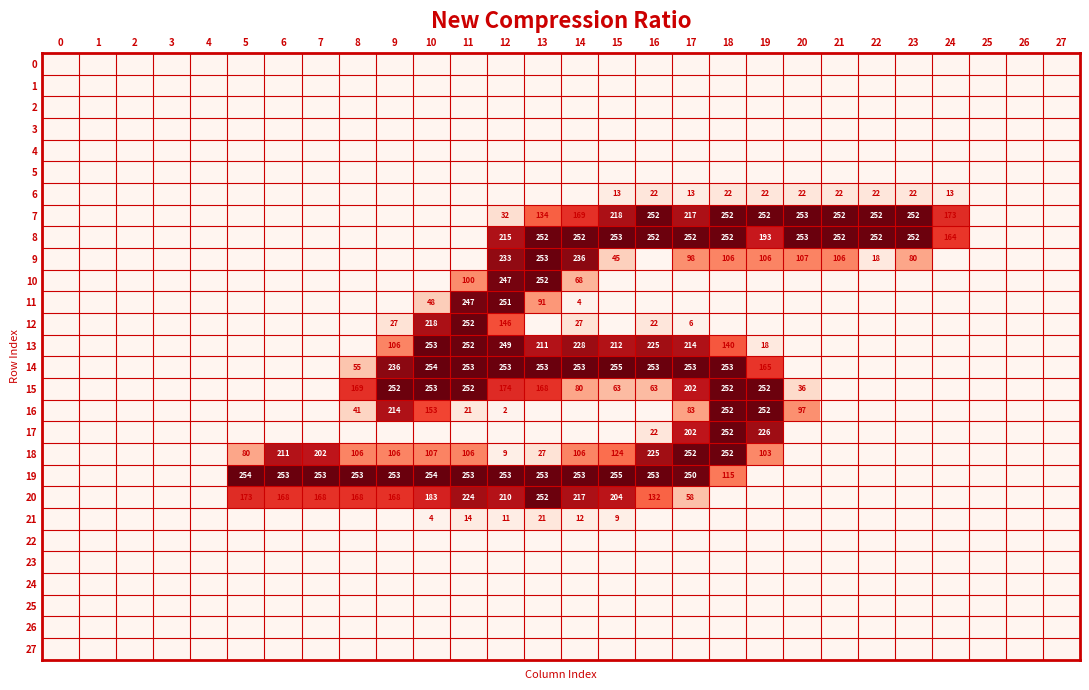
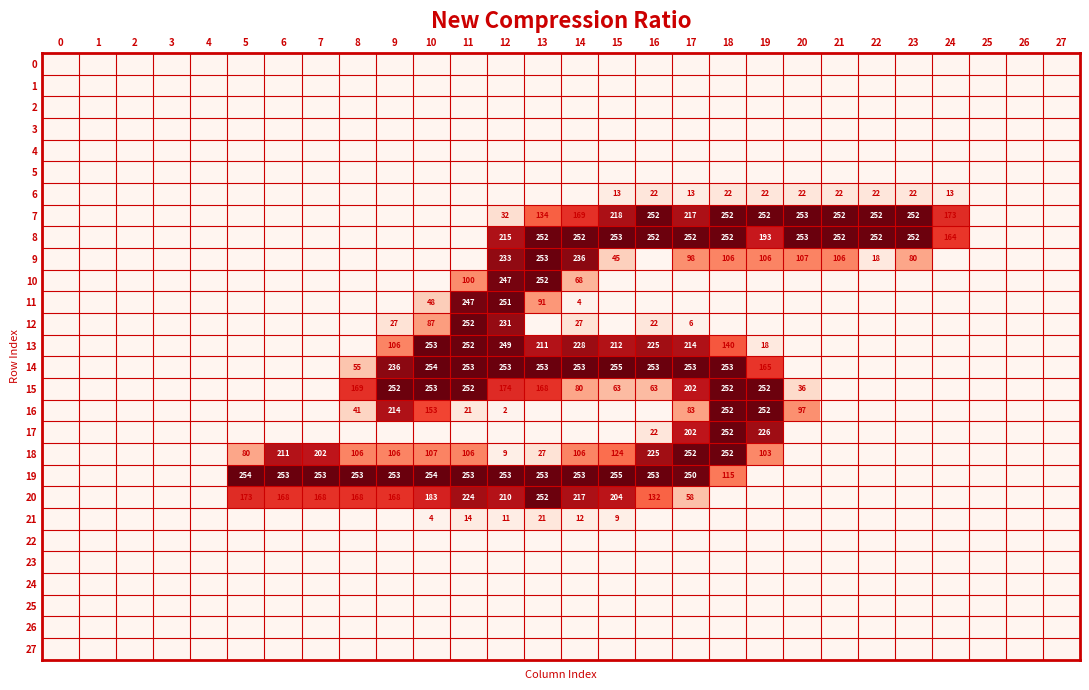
  {
    "6": {
      "15": 13,
      "16": 22,
      "17": 13,
      "18": 22,
      "19": 22,
      "20": 22,
      "21": 22,
      "22": 22,
      "23": 22,
      "24": 13
    },
    "7": {
      "12": 32,
      "13": 134,
      "14": 169,
      "15": 218,
      "16": 252,
      "17": 217,
      "18": 252,
      "19": 252,
      "20": 253,
      "21": 252,
      "22": 252,
      "23": 252
    },
    "8": {
      "12": 215,
      "13": 252,
      "14": 252,
      "15": 253,
      "16": 252,
      "17": 252,
      "18": 252,
      "19": 193,
      "20": 253,
      "21": 252,
      "22": 252,
      "23": 252,
      "24": 164
    },
    "9": {
      "12": 233,
      "13": 253,
      "14": 236,
      "15": 45,
      "17": 98,
      "18": 106,
      "19": 106,
      "20": 107,
      "21": 106,
      "22": 18,
      "23": 80
    },
    "10": {
      "11": 100,
      "12": 247,
      "13": 252,
      "14": 68
    },
    "11": {
      "10": 48,
      "11": 247,
      "12": 251,
      "13": 91,
      "14": 4
    },
    "12": {
      "9": 27,
-     "10": 218,
+     "10": 87,
      "11": 252,
-     "12": 146,
+     "12": 231,
      "14": 27,
      "16": 22,
      "17": 6
    },
    "13": {
      "9": 106,
      "10": 253,
      "11": 252,
      "12": 249,
      "13": 211,
      "14": 228,
      "15": 212,
      "16": 225,
      "17": 214,
      "18": 140,
      "19": 18
    },
    "14": {
      "8": 55,
      "9": 236,
      "10": 254,
      "11": 253,
      "12": 253,
      "13": 253,
      "14": 253,
      "15": 255,
      "16": 253,
      "17": 253,
      "18": 253,
      "19": 165
    },
    "15": {
      "8": 169,
      "9": 252,
      "10": 253,
      "11": 252,
      "13": 168,
      "14": 80,
      "15": 63,
      "16": 63,
      "17": 202,
      "18": 252,
      "19": 252,
      "20": 36
    },
    "16": {
      "8": 41,
      "9": 214,
      "10": 153,
      "11": 21,
      "12": 2,
      "17": 83,
      "18": 252,
      "19": 252,
      "20": 97
    },
    "17": {
      "16": 22,
      "17": 202,
      "18": 252,
      "19": 226
    },
    "18": {
      "5": 80,
      "6": 211,
      "7": 202,
      "8": 106,
      "9": 106,
      "10": 107,
      "11": 106,
      "12": 9,
      "13": 27,
      "14": 106,
      "15": 124,
      "16": 225,
      "17": 252,
      "18": 252,
      "19": 103
    },
    "19": {
      "5": 254,
      "6": 253,
      "7": 253,
      "8": 253,
      "9": 253,
      "10": 254,
      "11": 253,
      "12": 253,
      "13": 253,
      "14": 253,
      "15": 255,
      "16": 253,
      "17": 250,
      "18": 115
    },
    "20": {
      "6": 168,
      "7": 168,
      "8": 168,
      "9": 168,
      "10": 183,
      "11": 224,
      "12": 210,
      "13": 252,
      "14": 217,
      "15": 204,
      "16": 132,
      "17": 58
    },
    "21": {
      "10": 4,
      "11": 14,
      "12": 11,
      "13": 21,
      "14": 12,
      "15": 9
    }
  }
